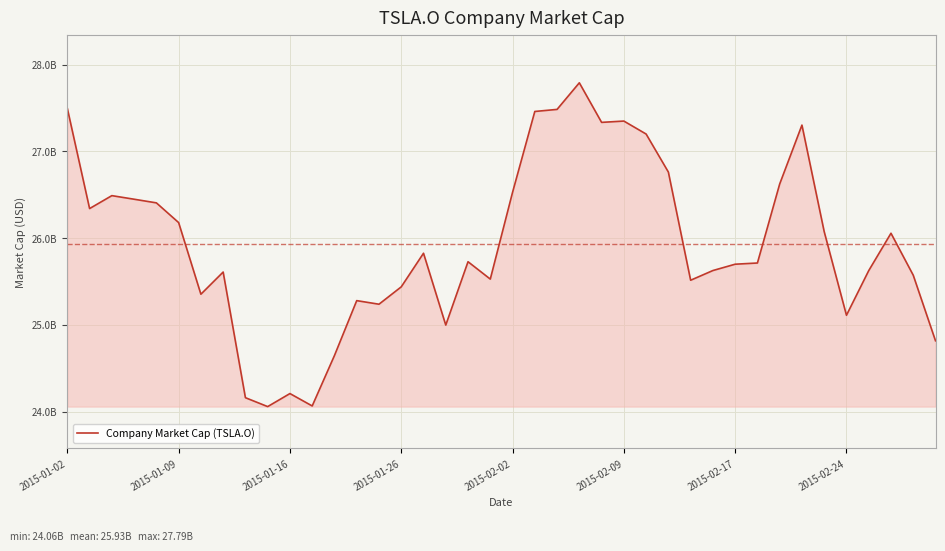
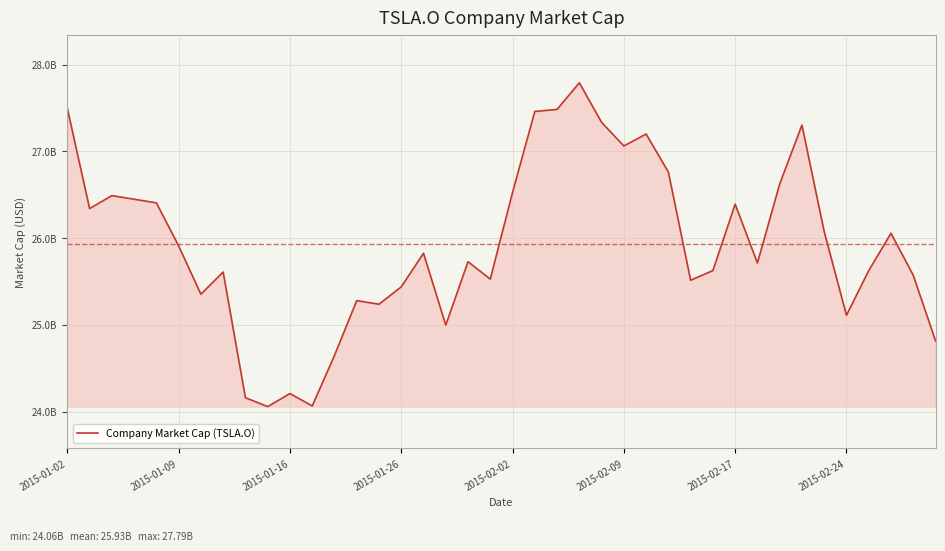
  {
    "2015-01-02": 27500000000,
-   "2015-01-09": 26200000000,
+   "2015-01-09": 25900000000,
    "2015-01-16": 24200000000,
    "2015-01-26": 25400000000,
    "2015-02-02": 26500000000,
-   "2015-02-09": 27400000000,
-   "2015-02-17": 25700000000,
+   "2015-02-09": 27100000000,
+   "2015-02-17": 26400000000,
    "2015-02-24": 25100000000
  }
